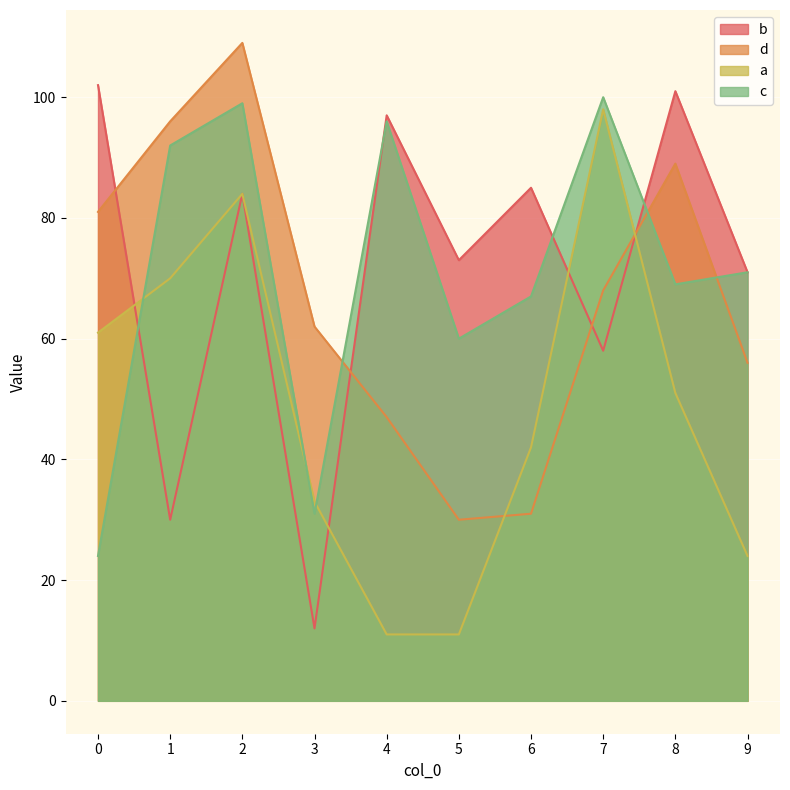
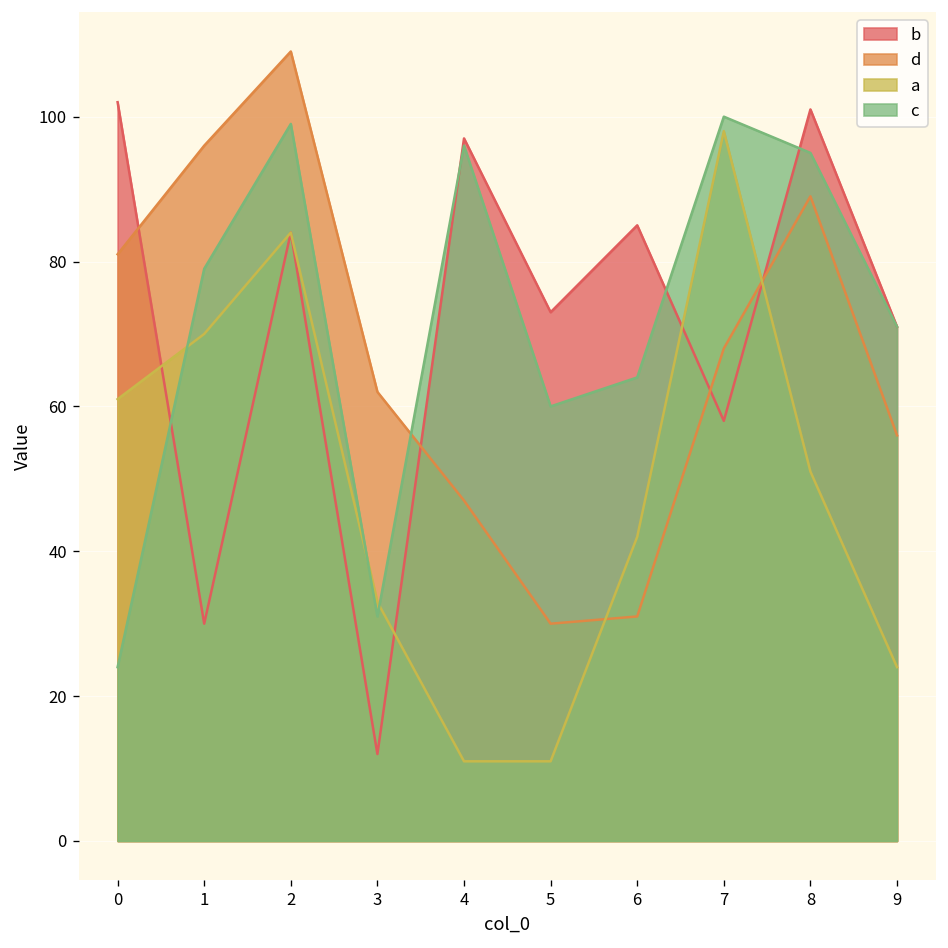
  {
    "c": {
      "0": 24,
-     "1": 92,
+     "1": 79,
      "2": 99,
      "3": 31,
      "4": 96,
      "5": 60,
-     "6": 67,
+     "6": 64,
      "7": 100,
-     "8": 69
+     "8": 95
    }
  }
